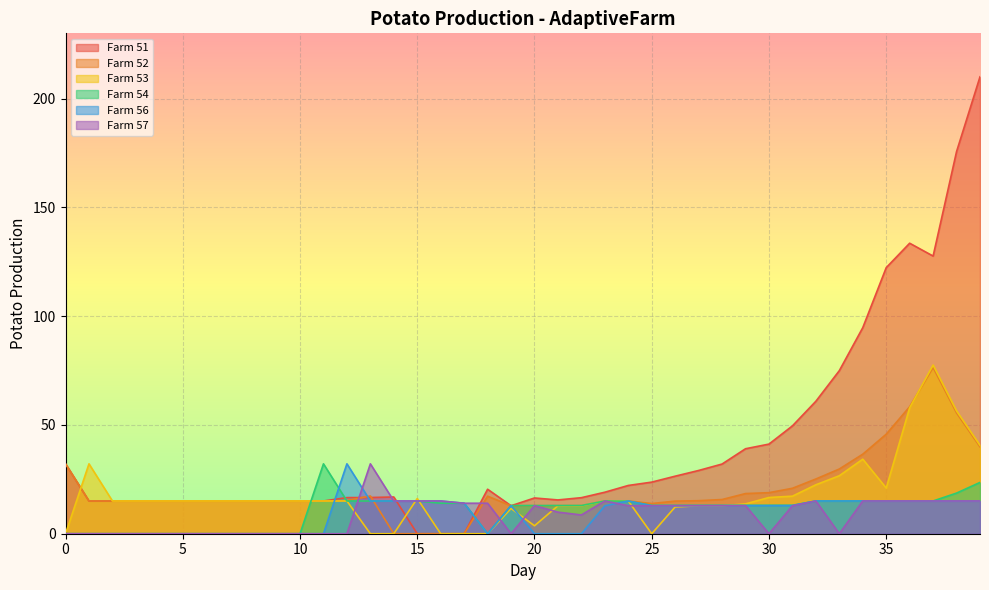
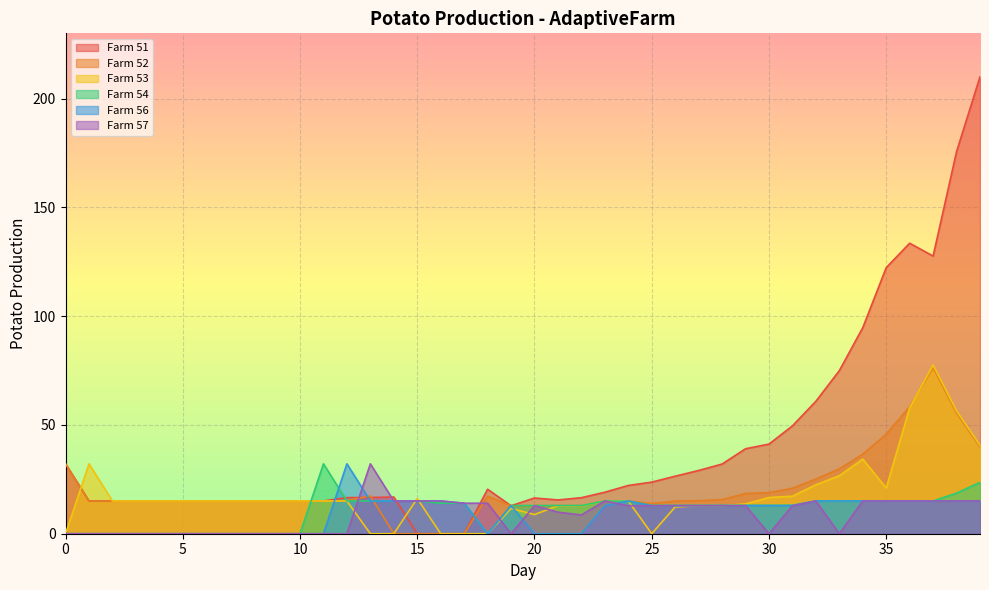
  {
    "Farm 53": {
-     "20": 4,
+     "20": 9,
      "25": 0,
      "30": 17,
      "35": 21
    },
    "Farm 56": {
      "20": 0
    },
    "Farm 57": {
      "30": 0
    }
  }
